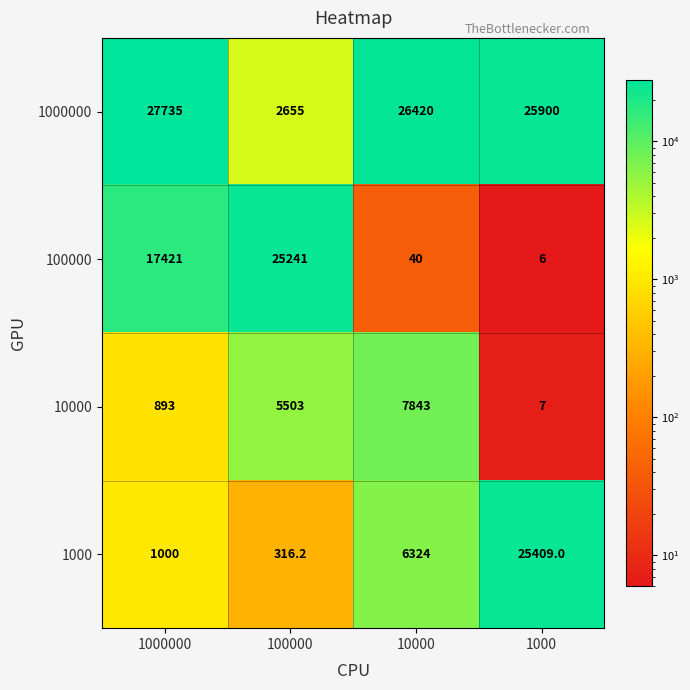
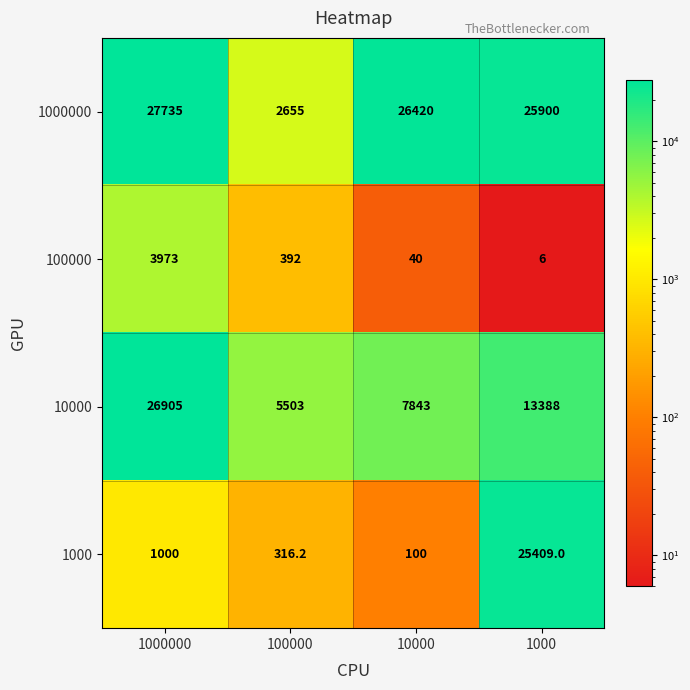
  {
    "1000000": {
      "1000000": 27735,
      "100000": 2655,
      "10000": 26420,
      "1000": 25900
    },
    "100000": {
-     "1000000": 17421,
-     "100000": 25241,
+     "1000000": 3973,
+     "100000": 392,
      "10000": 40,
      "1000": 6
    },
    "10000": {
-     "1000000": 893,
+     "1000000": 26905,
      "100000": 5503,
      "10000": 7843,
-     "1000": 7
+     "1000": 13388
    },
    "1000": {
      "1000000": 1000,
      "100000": 316.2,
-     "10000": 6324,
+     "10000": 100,
      "1000": 25409.0
    }
  }
